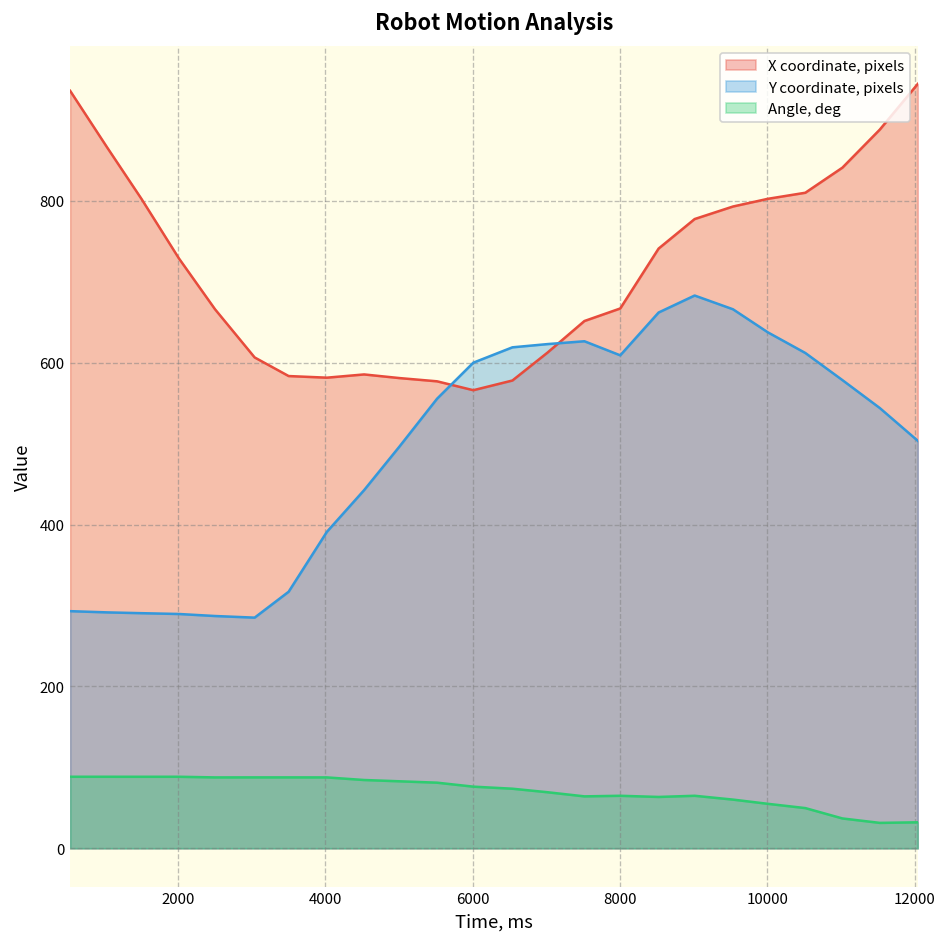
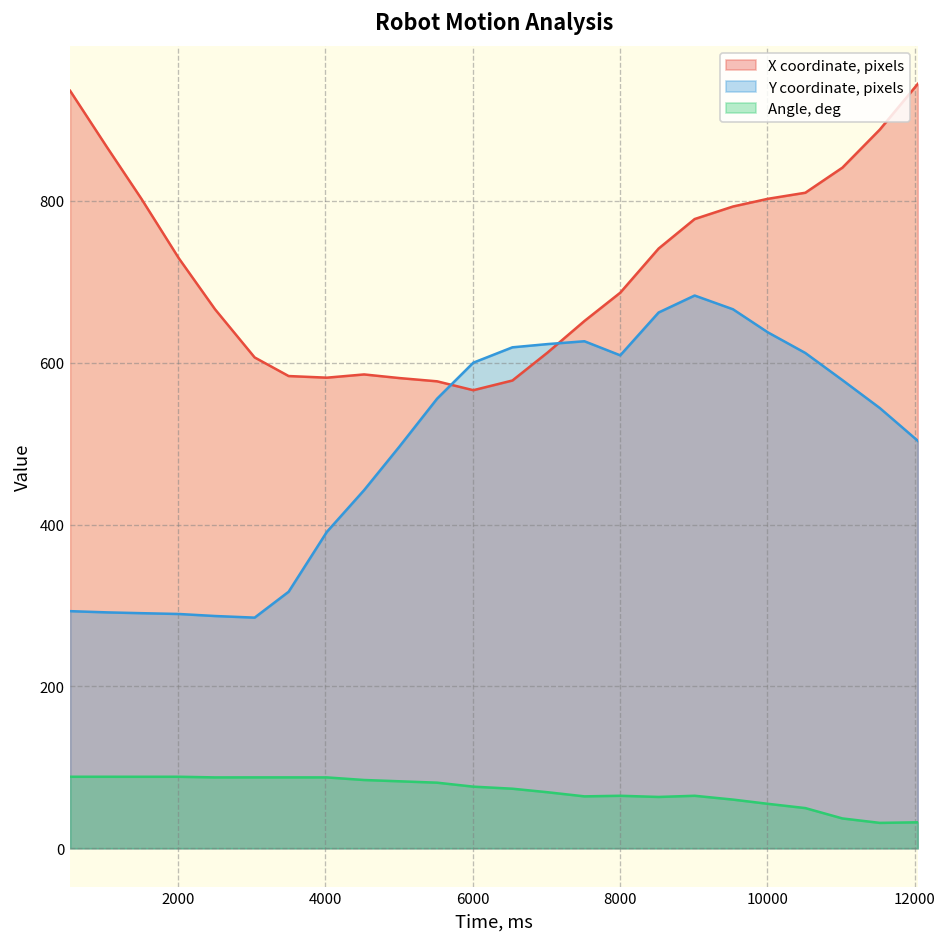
  {
    "X coordinate, pixels": {
-     "8000": 670,
+     "8000": 690,
      "10000": 800
    },
    "Y coordinate, pixels": {
      "8000": 610,
      "10000": 640
    },
    "Angle, deg": {
      "8000": 60,
      "10000": 50
    }
  }
